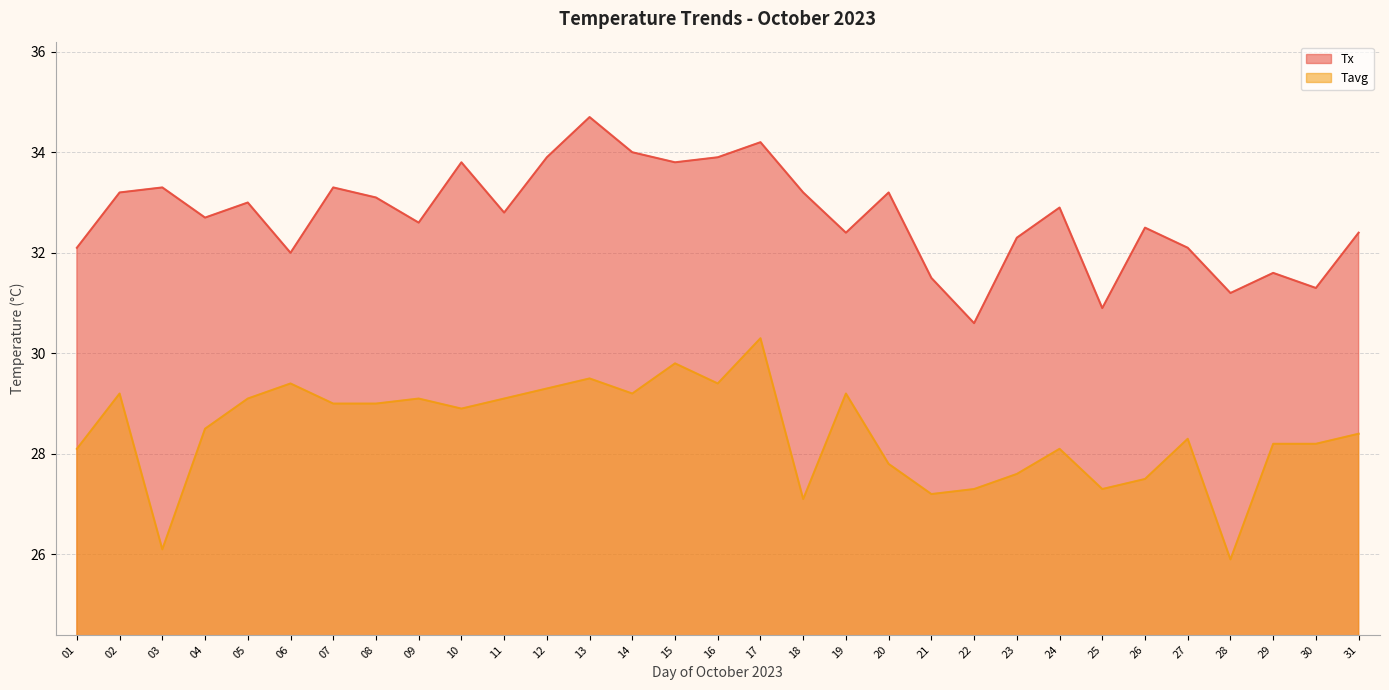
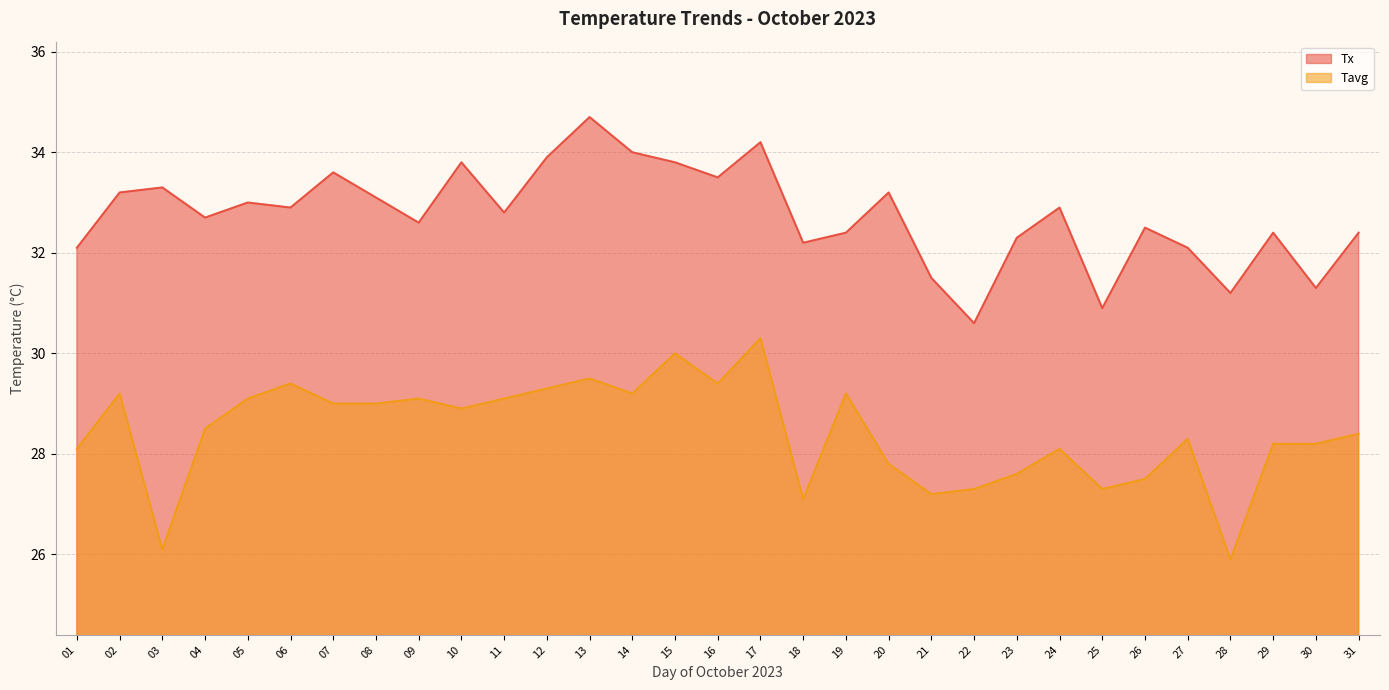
  {
    "Tx": {
      "01": 32.1,
      "02": 33.2,
      "03": 33.3,
      "04": 32.7,
      "05": 33.0,
-     "06": 32.0,
-     "07": 33.3,
+     "06": 32.9,
+     "07": 33.6,
      "08": 33.1,
      "09": 32.6,
      "10": 33.8,
      "11": 32.8,
      "12": 33.9,
      "13": 34.7,
      "14": 34.0,
      "15": 33.8,
-     "16": 33.9,
+     "16": 33.5,
      "17": 34.2,
-     "18": 33.2,
+     "18": 32.2,
      "19": 32.4,
      "20": 33.2,
      "21": 31.5,
      "22": 30.6,
      "23": 32.3,
      "24": 32.9,
      "25": 30.9,
      "26": 32.5,
      "27": 32.1,
      "28": 31.2,
-     "29": 31.6,
+     "29": 32.4,
      "30": 31.3,
      "31": 32.4
    },
    "Tavg": {
      "01": 28.1,
      "02": 29.2,
      "03": 26.1,
      "04": 28.5,
      "05": 29.1,
      "06": 29.4,
      "07": 29.0,
      "08": 29.0,
      "09": 29.1,
      "10": 28.9,
      "11": 29.1,
      "12": 29.3,
      "13": 29.5,
      "14": 29.2,
-     "15": 29.8,
+     "15": 30.0,
      "16": 29.4,
      "17": 30.3,
      "18": 27.1,
      "19": 29.2,
      "20": 27.8,
      "21": 27.2,
      "22": 27.3,
      "23": 27.6,
      "24": 28.1,
      "25": 27.3,
      "26": 27.5,
      "27": 28.3,
      "28": 25.9,
      "29": 28.2,
      "30": 28.2,
      "31": 28.4
    }
  }
